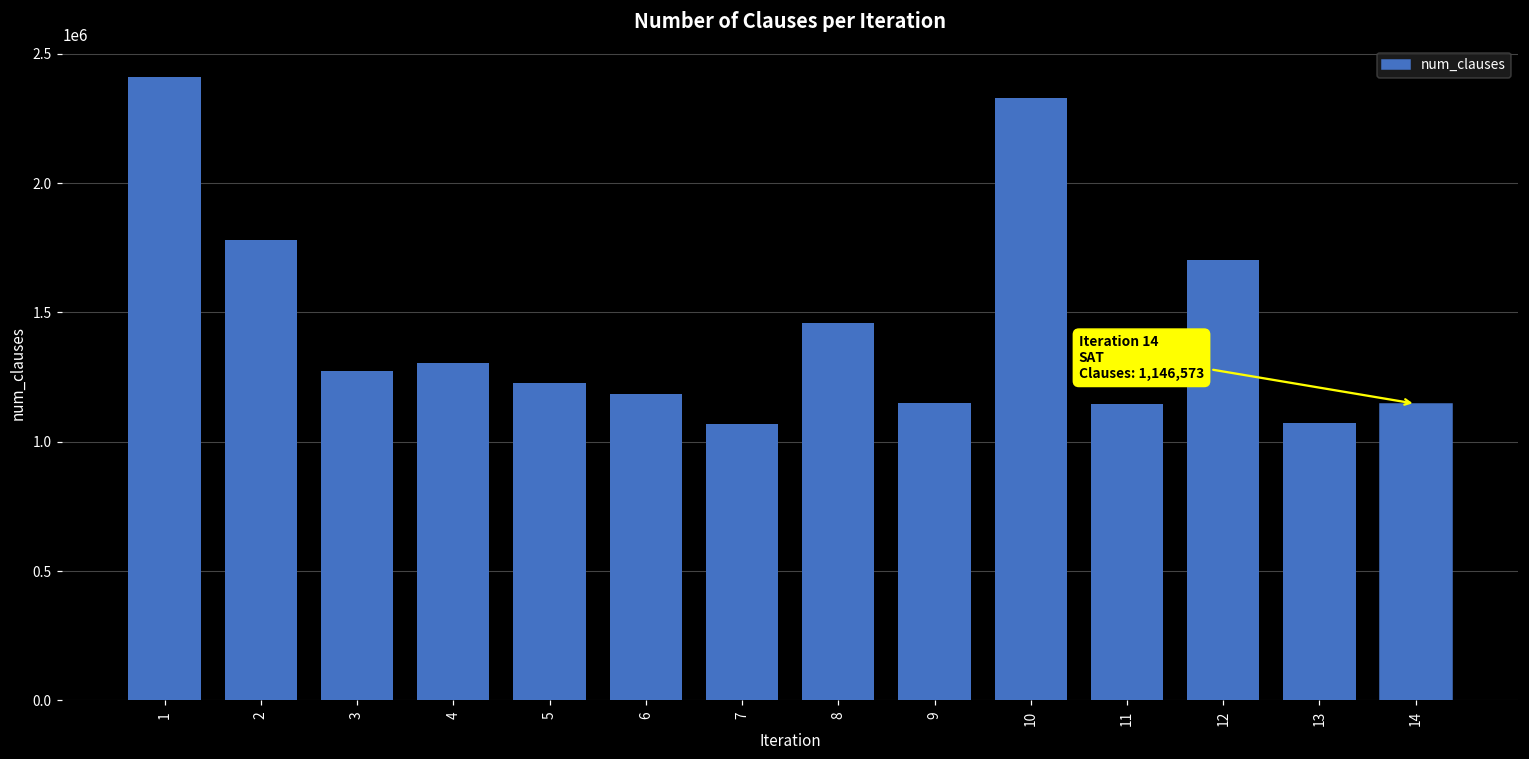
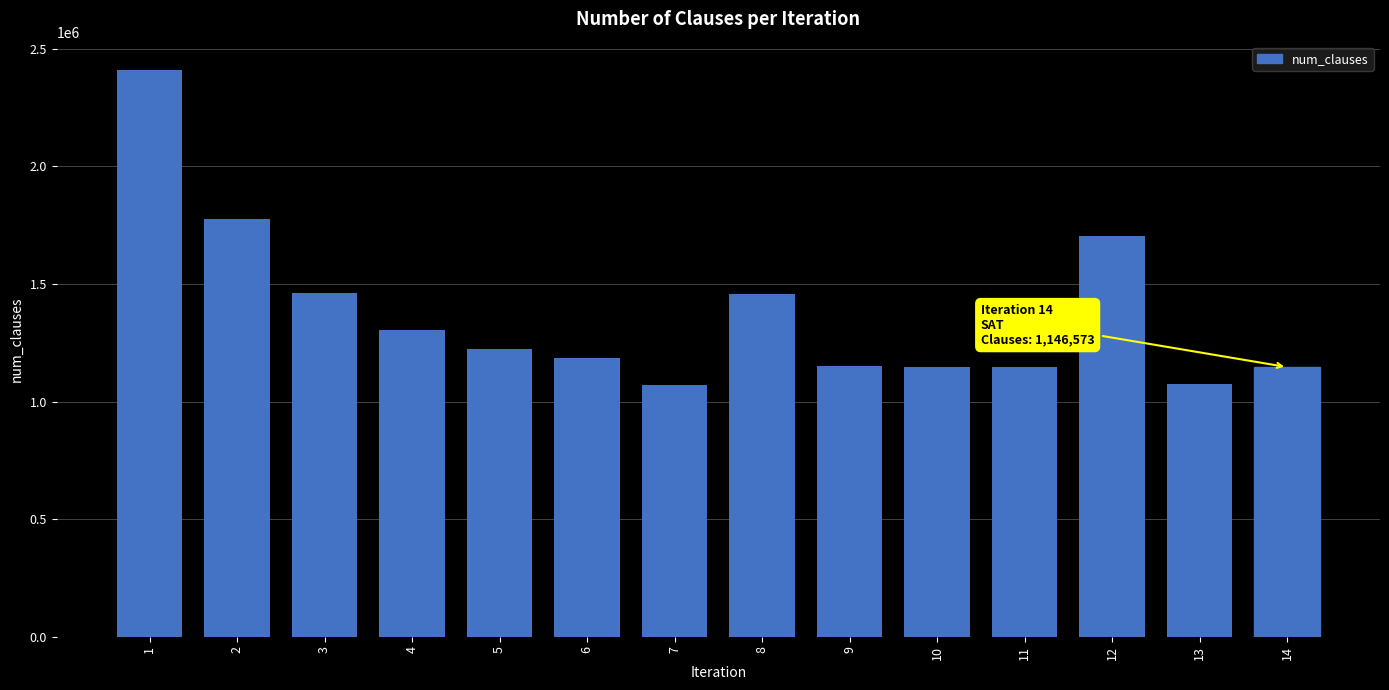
  {
    "1": 2410000,
    "2": 1780000,
-   "3": 1270000,
+   "3": 1460000,
    "4": 1300000,
    "5": 1230000,
    "6": 1190000,
    "7": 1070000,
    "8": 1460000,
    "9": 1150000,
-   "10": 2330000,
+   "10": 1150000,
    "11": 1150000,
    "13": 1070000,
    "14": 1150000
  }
